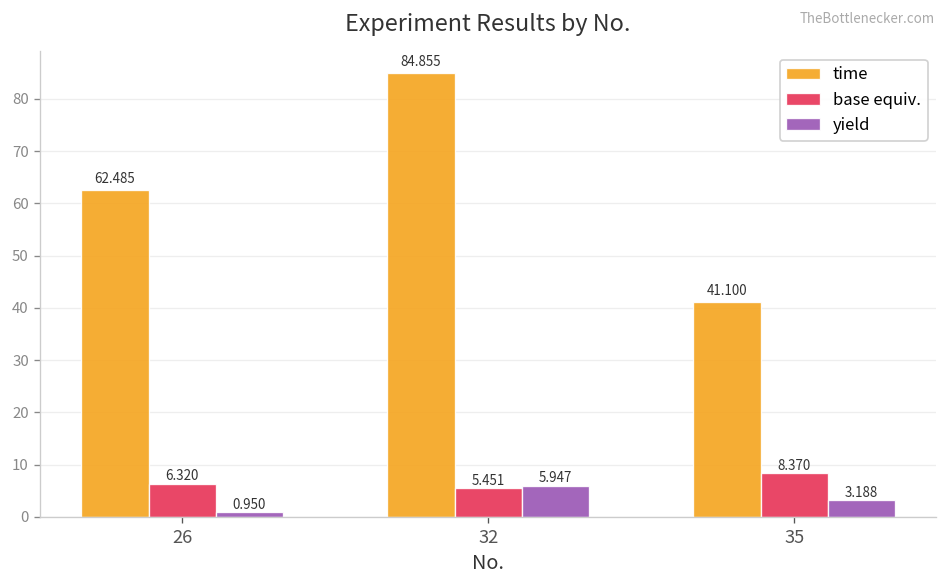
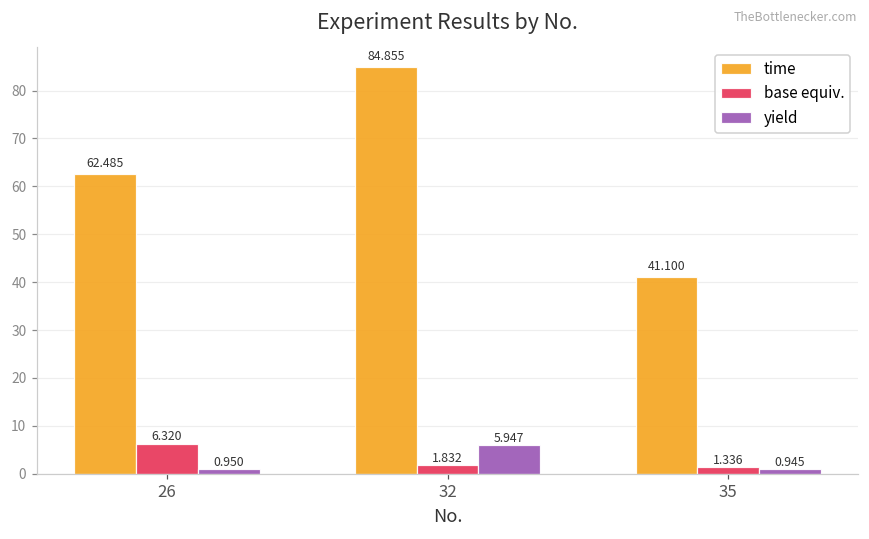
  {
    "time": {
      "26": 62.485,
      "32": 84.855,
      "35": 41.100
    },
    "base equiv.": {
      "26": 6.320,
-     "32": 5.451,
-     "35": 8.370
+     "32": 1.832,
+     "35": 1.336
    },
    "yield": {
      "26": 0.950,
      "32": 5.947,
-     "35": 3.188
+     "35": 0.945
    }
  }
